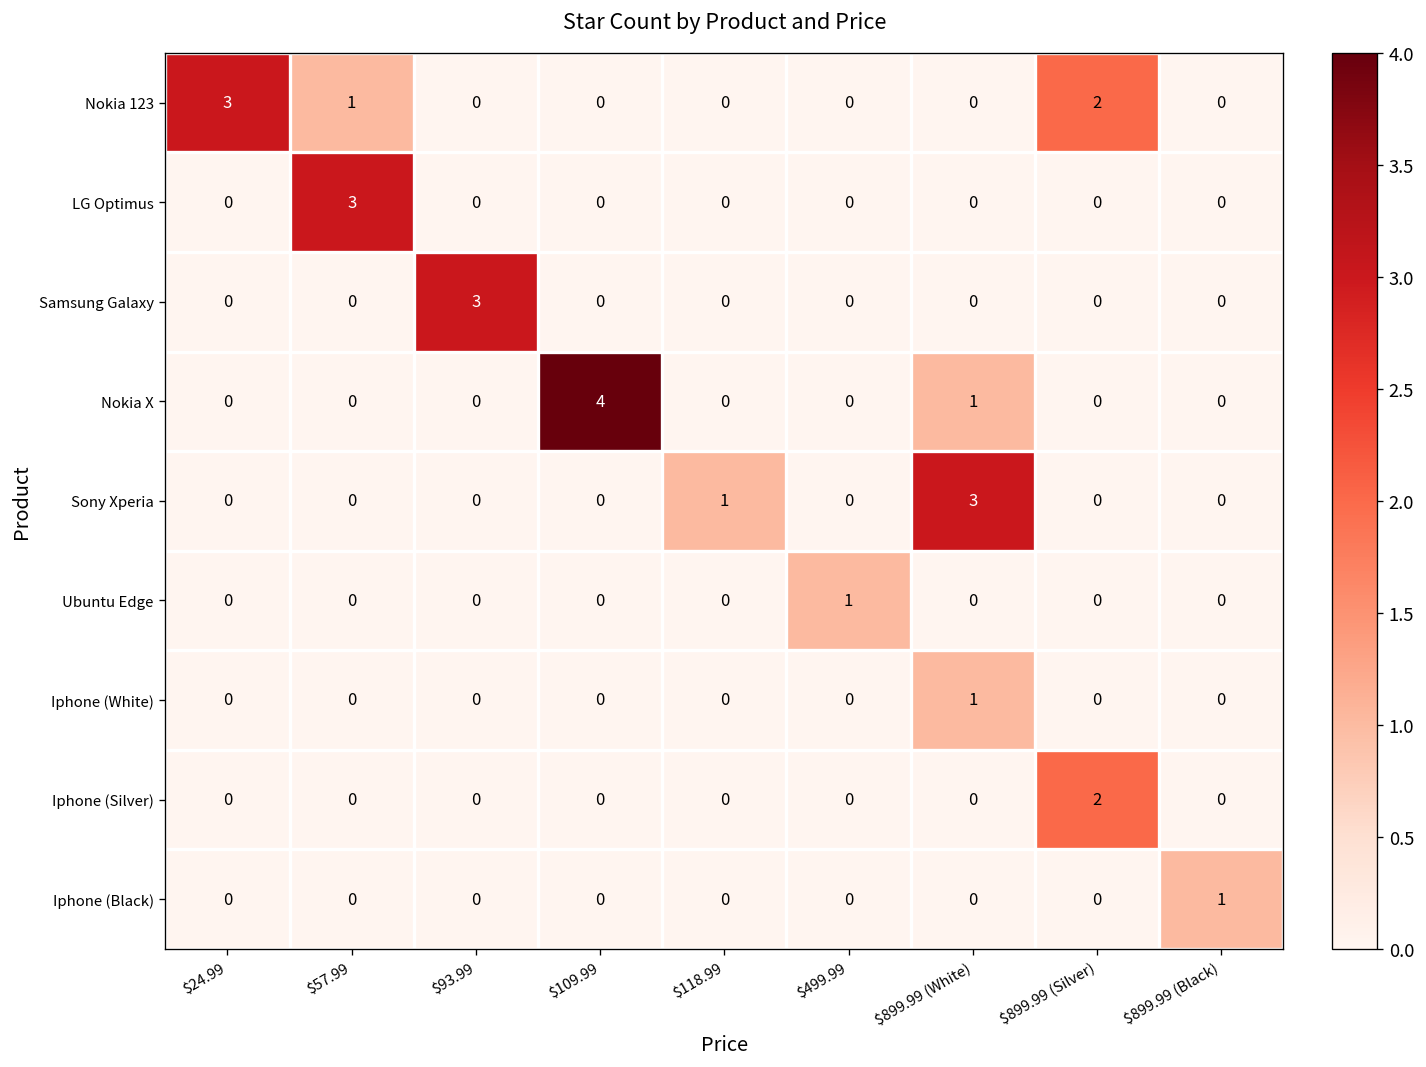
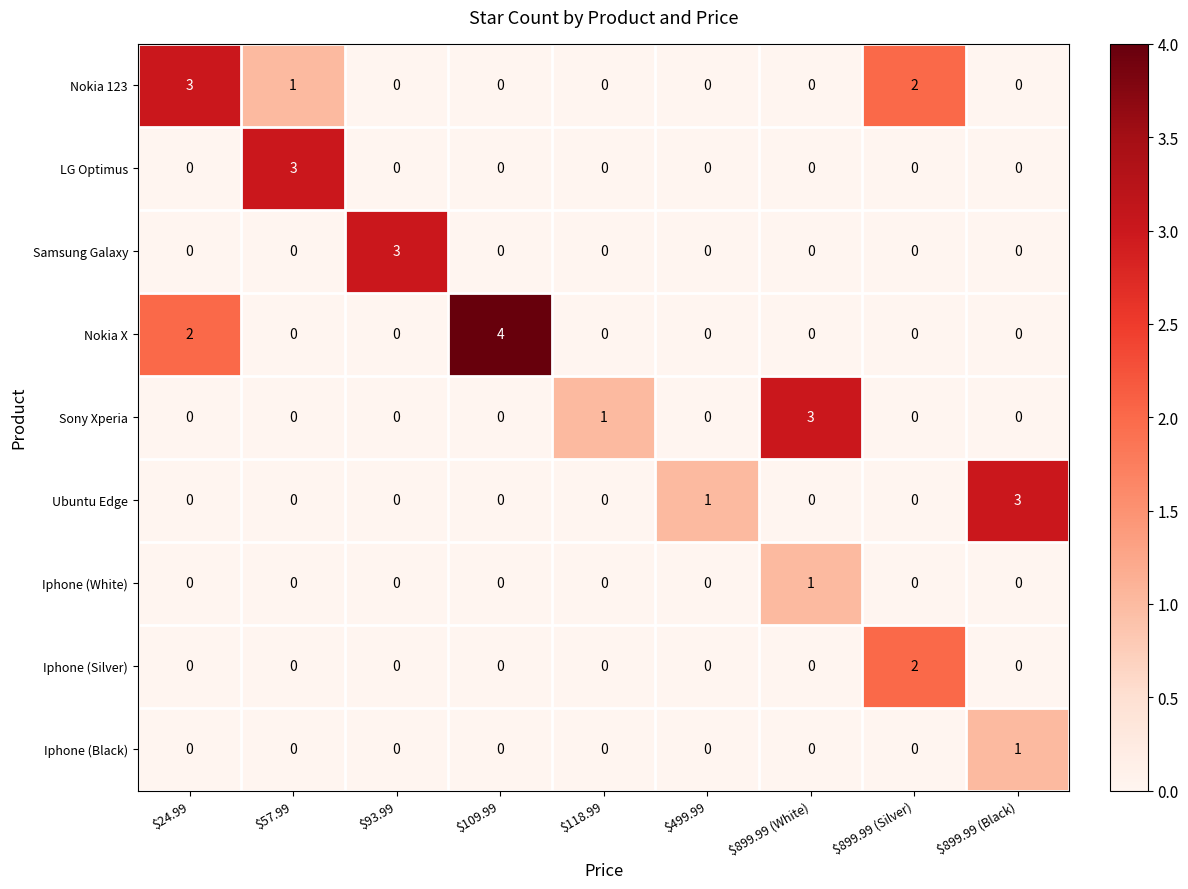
  {
    "Nokia 123": {
      "$24.99": 3,
      "$57.99": 1,
      "$93.99": 0,
      "$109.99": 0,
      "$118.99": 0,
      "$499.99": 0,
      "$899.99 (White)": 0,
      "$899.99 (Silver)": 2,
      "$899.99 (Black)": 0
    },
    "LG Optimus": {
      "$24.99": 0,
      "$57.99": 3,
      "$93.99": 0,
      "$109.99": 0,
      "$118.99": 0,
      "$499.99": 0,
      "$899.99 (White)": 0,
      "$899.99 (Silver)": 0,
      "$899.99 (Black)": 0
    },
    "Samsung Galaxy": {
      "$24.99": 0,
      "$57.99": 0,
      "$93.99": 3,
      "$109.99": 0,
      "$118.99": 0,
      "$499.99": 0,
      "$899.99 (White)": 0,
      "$899.99 (Silver)": 0,
      "$899.99 (Black)": 0
    },
    "Nokia X": {
-     "$24.99": 0,
+     "$24.99": 2,
      "$57.99": 0,
      "$93.99": 0,
      "$109.99": 4,
      "$118.99": 0,
      "$499.99": 0,
-     "$899.99 (White)": 1,
+     "$899.99 (White)": 0,
      "$899.99 (Silver)": 0,
      "$899.99 (Black)": 0
    },
    "Sony Xperia": {
      "$24.99": 0,
      "$57.99": 0,
      "$93.99": 0,
      "$109.99": 0,
      "$118.99": 1,
      "$499.99": 0,
      "$899.99 (White)": 3,
      "$899.99 (Silver)": 0,
      "$899.99 (Black)": 0
    },
    "Ubuntu Edge": {
      "$24.99": 0,
      "$57.99": 0,
      "$93.99": 0,
      "$109.99": 0,
      "$118.99": 0,
      "$499.99": 1,
      "$899.99 (White)": 0,
      "$899.99 (Silver)": 0,
-     "$899.99 (Black)": 0
+     "$899.99 (Black)": 3
    },
    "Iphone (White)": {
      "$24.99": 0,
      "$57.99": 0,
      "$93.99": 0,
      "$109.99": 0,
      "$118.99": 0,
      "$499.99": 0,
      "$899.99 (White)": 1,
      "$899.99 (Silver)": 0,
      "$899.99 (Black)": 0
    },
    "Iphone (Silver)": {
      "$24.99": 0,
      "$57.99": 0,
      "$93.99": 0,
      "$109.99": 0,
      "$118.99": 0,
      "$499.99": 0,
      "$899.99 (White)": 0,
      "$899.99 (Silver)": 2,
      "$899.99 (Black)": 0
    },
    "Iphone (Black)": {
      "$24.99": 0,
      "$57.99": 0,
      "$93.99": 0,
      "$109.99": 0,
      "$118.99": 0,
      "$499.99": 0,
      "$899.99 (White)": 0,
      "$899.99 (Silver)": 0,
      "$899.99 (Black)": 1
    }
  }
